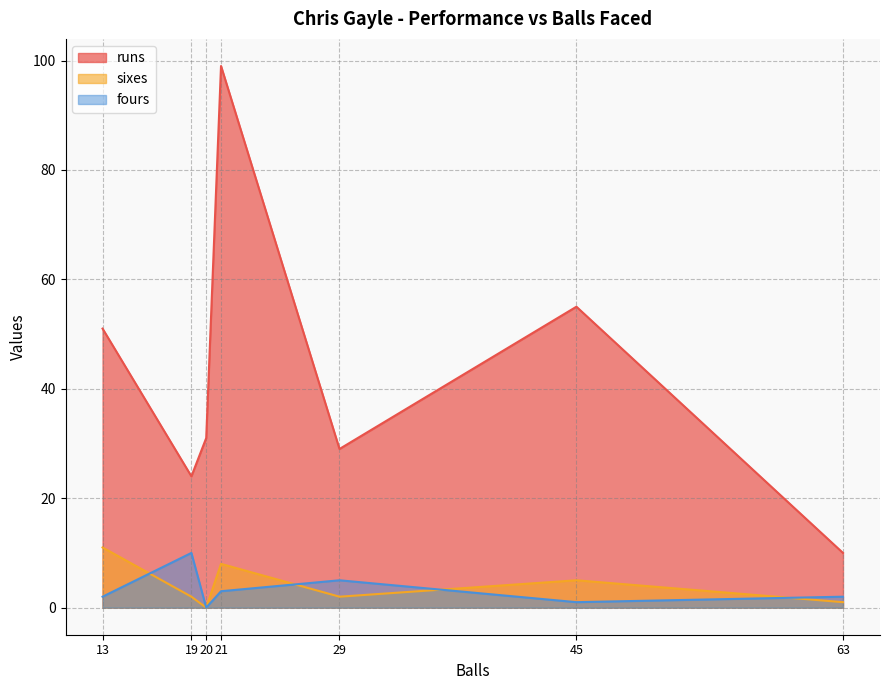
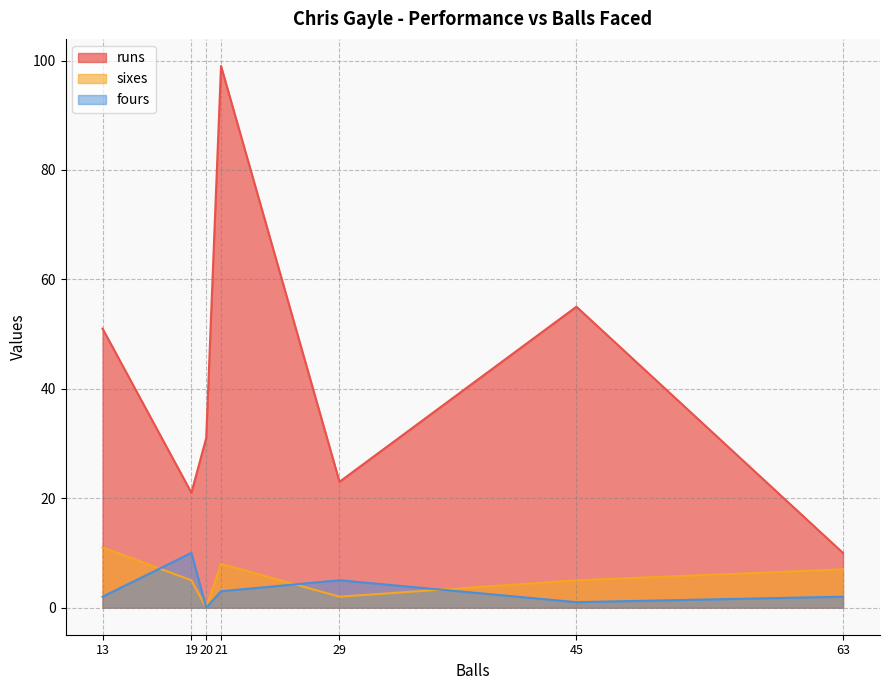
  {
    "runs": {
      "13": 51,
-     "19": 24,
+     "19": 21,
      "20": 31,
      "21": 99,
-     "29": 29,
+     "29": 23,
      "45": 55,
      "63": 10
    },
    "sixes": {
      "13": 11,
-     "19": 2,
+     "19": 5,
      "21": 8,
      "29": 2,
      "45": 5,
-     "63": 1
+     "63": 7
    },
    "fours": {
      "13": 2,
      "19": 10,
      "21": 3,
      "29": 5,
      "45": 1,
      "63": 2
    }
  }
